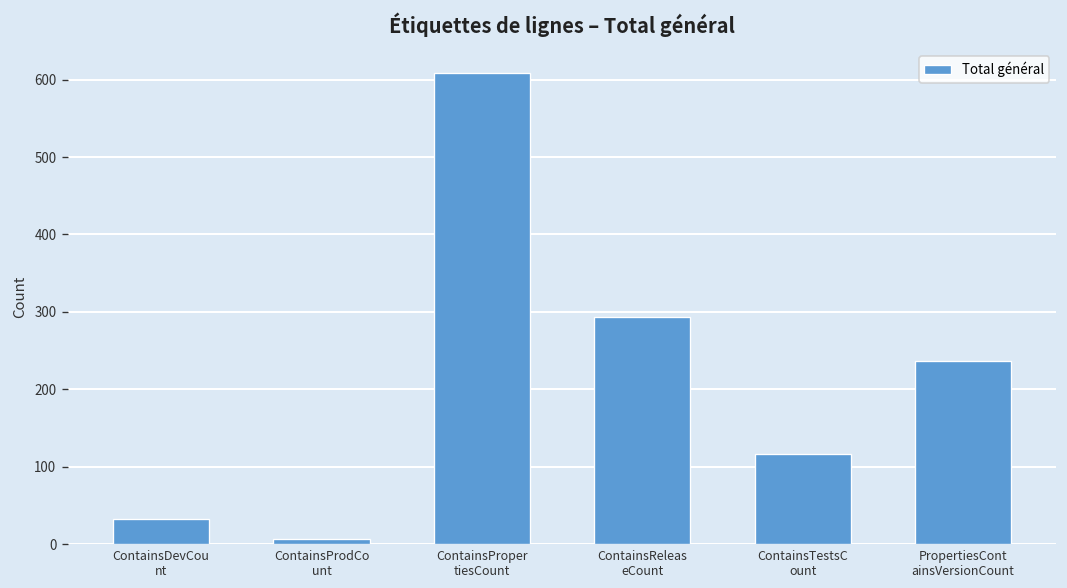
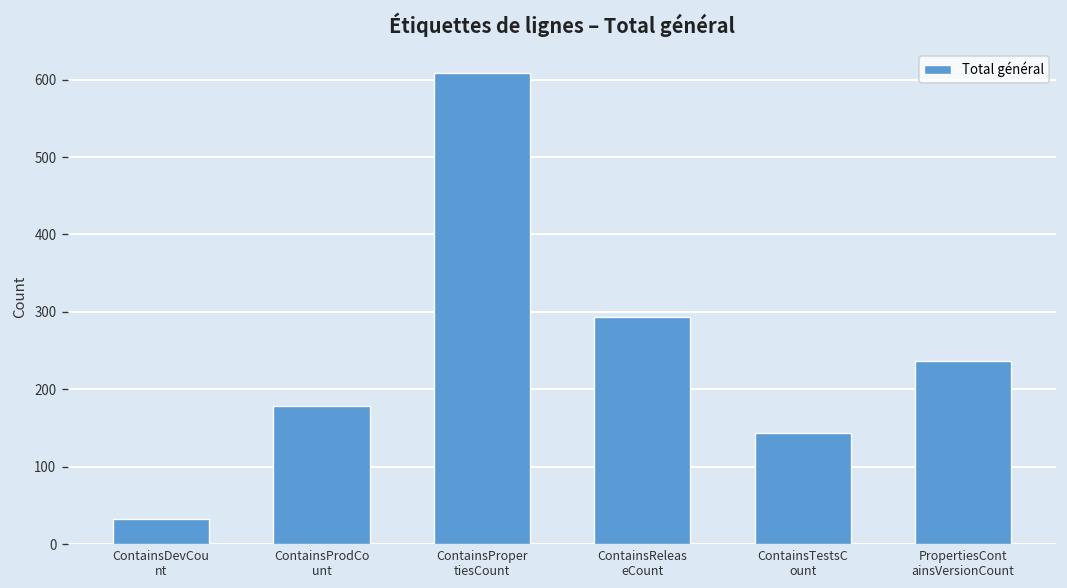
  {
    "ContainsDevCou nt": 30,
-   "ContainsProdCo unt": 10,
+   "ContainsProdCo unt": 180,
    "ContainsProper tiesCount": 610,
    "ContainsReleas eCount": 290,
-   "ContainsTestsC ount": 120,
+   "ContainsTestsC ount": 140,
    "PropertiesCont ainsVersionCount": 240
  }
